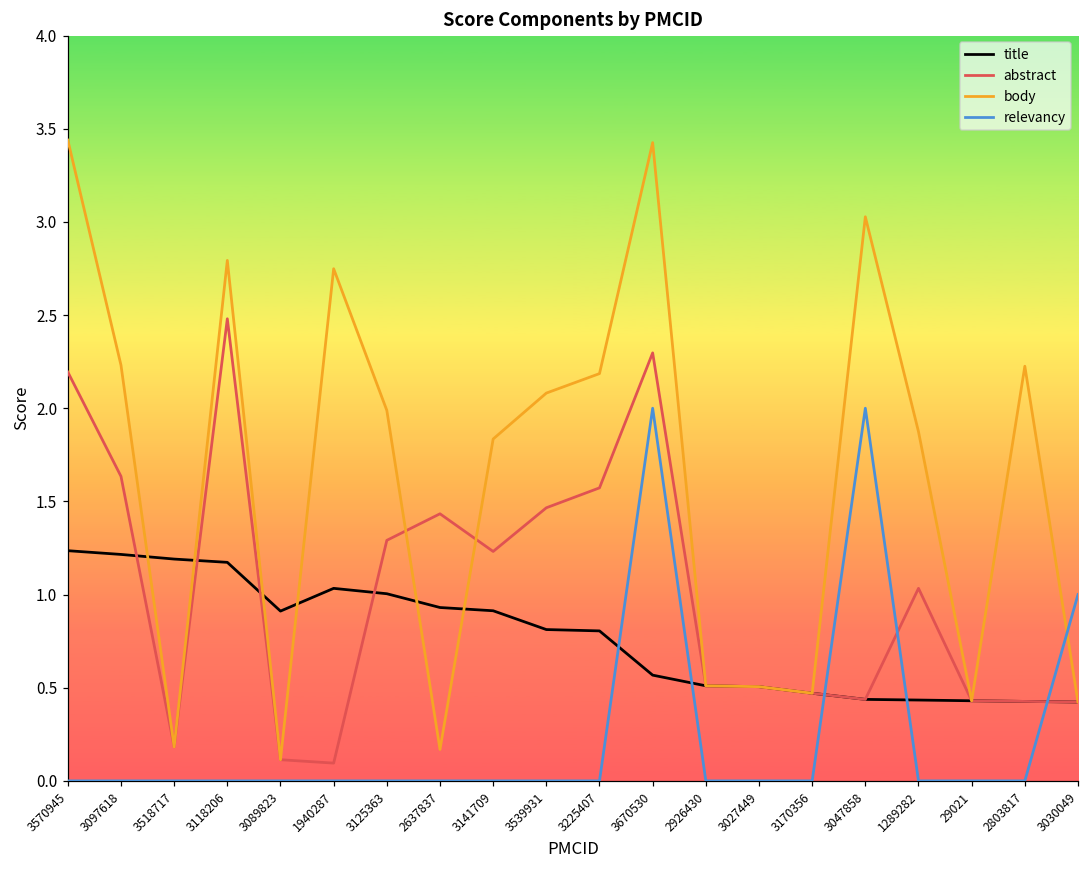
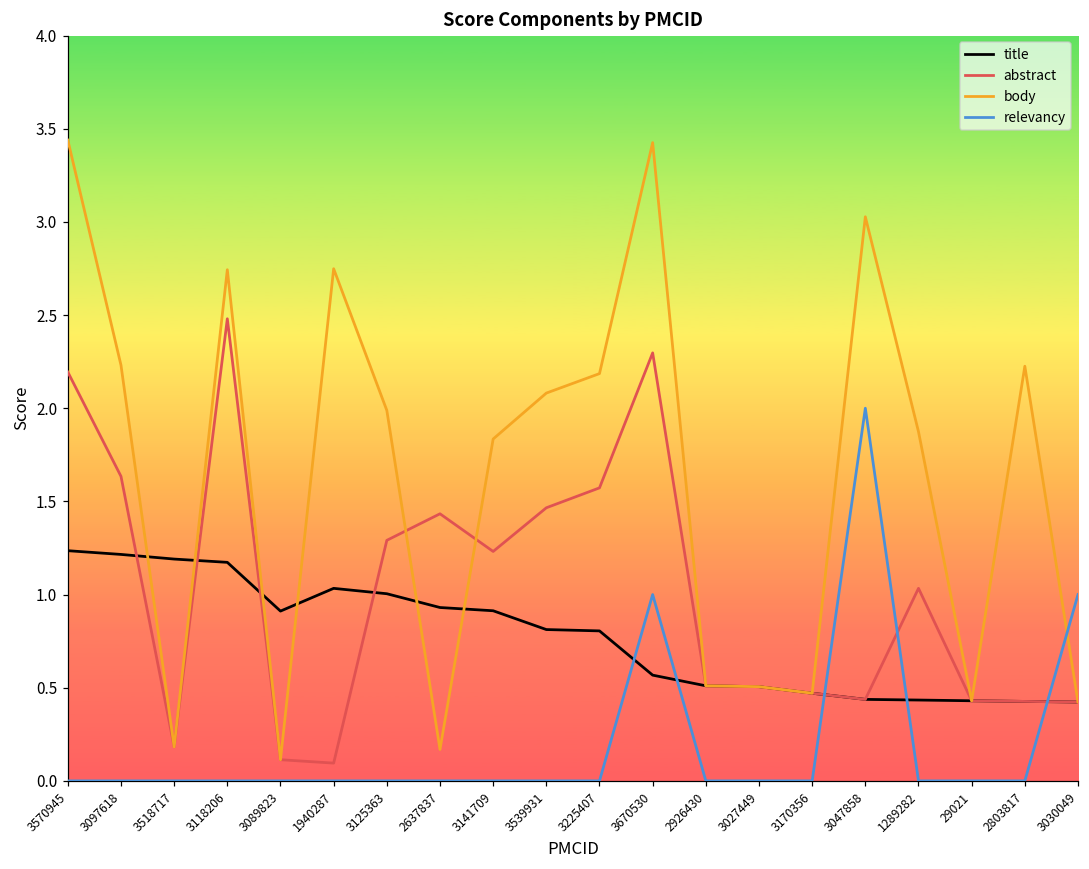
  {
    "title": {
      "3570945": 1.24,
      "3097618": 1.22,
      "3518717": 1.19,
      "3118206": 1.17,
      "3089823": 0.91,
      "1940287": 1.03,
      "3125363": 1.00,
      "2637837": 0.93,
      "3141709": 0.91,
      "3539931": 0.81,
      "3225407": 0.80,
      "3670530": 0.57,
      "1289282": 0.43
    },
    "abstract": {
      "3570945": 2.19,
      "3097618": 1.63,
      "3118206": 2.48,
      "1940287": 0.10,
      "3125363": 1.29,
      "2637837": 1.43,
      "3141709": 1.23,
      "3539931": 1.47,
      "3225407": 1.57,
      "3670530": 2.30,
      "1289282": 1.03
    },
    "body": {
      "3570945": 3.44,
      "3097618": 2.23,
-     "3118206": 2.79,
+     "3118206": 2.74,
      "1940287": 2.75,
      "3125363": 1.99,
      "2637837": 0.17,
      "3141709": 1.83,
      "3539931": 2.08,
      "3225407": 2.19,
      "3670530": 3.43,
      "3047858": 3.03,
      "1289282": 1.87,
      "2803817": 2.23
    },
    "relevancy": {
      "3570945": 0,
      "3097618": 0,
      "3518717": 0,
      "3118206": 0,
      "3089823": 0,
      "1940287": 0,
      "3125363": 0,
      "2637837": 0,
      "3141709": 0,
      "3539931": 0,
      "3225407": 0,
-     "3670530": 2,
+     "3670530": 1,
      "2926430": 0,
      "3027449": 0,
      "3170356": 0,
      "3047858": 2,
      "1289282": 0,
      "29021": 0,
      "2803817": 0,
      "3030049": 1
    }
  }
